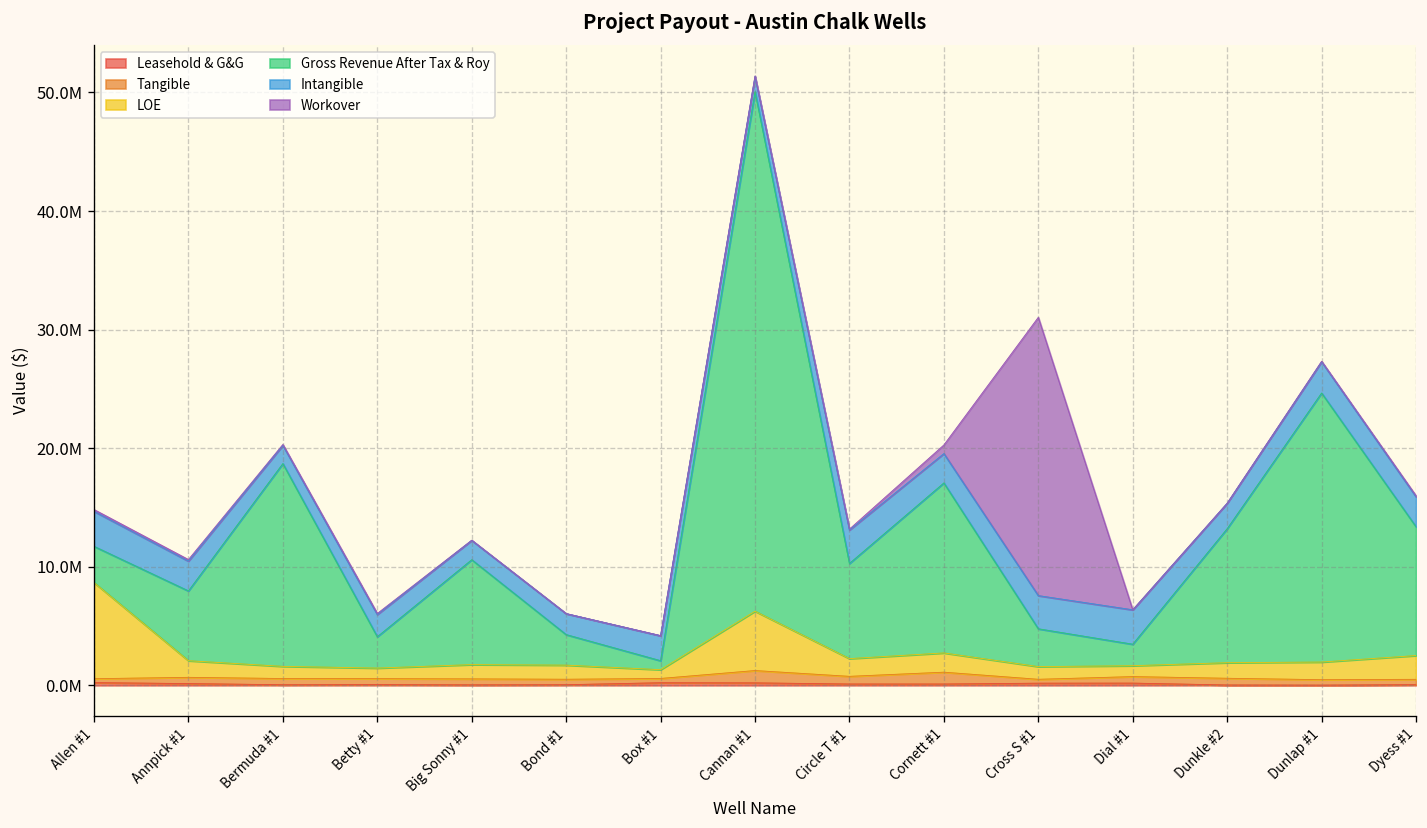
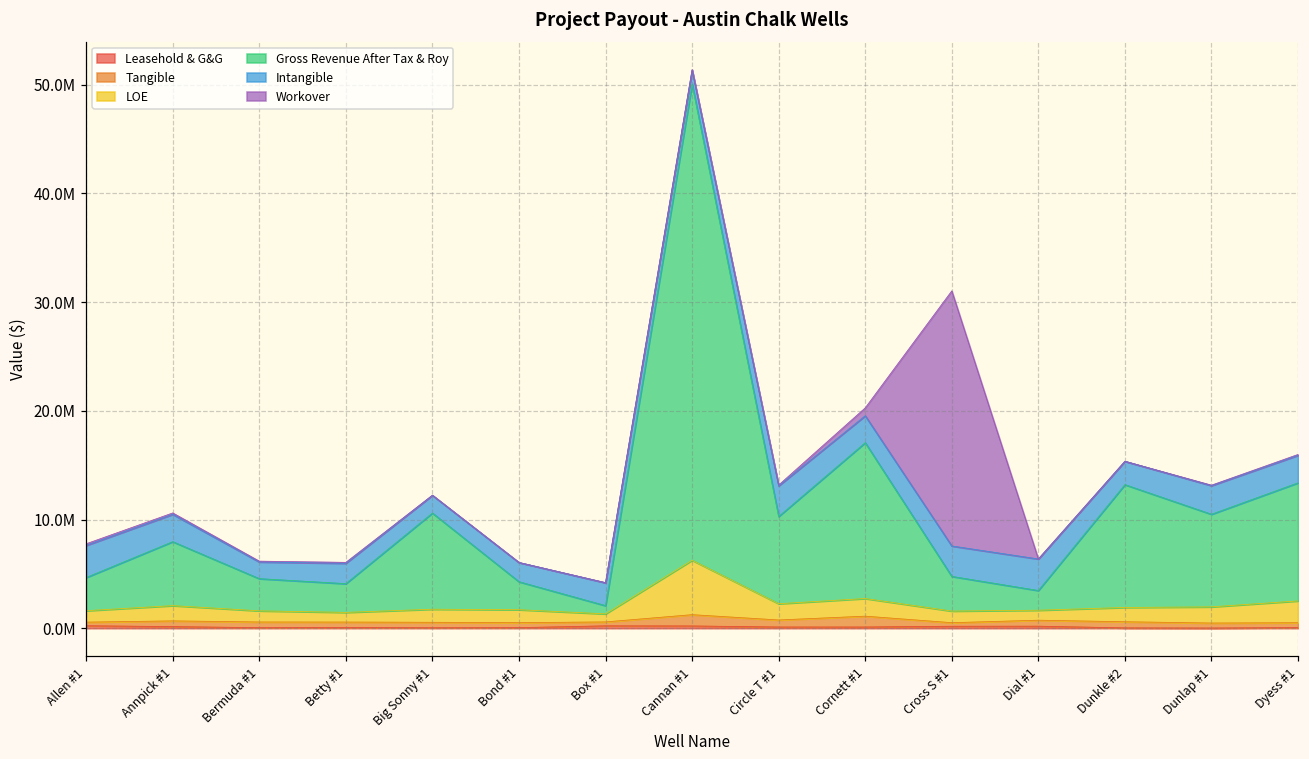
  {
    "LOE": {
-     "Allen #1": 8000000,
+     "Allen #1": 1000000,
      "Annpick #1": 1000000,
      "Bermuda #1": 1000000,
      "Betty #1": 1000000,
      "Big Sonny #1": 1000000,
      "Bond #1": 1000000,
      "Box #1": 1000000,
      "Cannan #1": 5000000,
      "Circle T #1": 1000000,
      "Cornett #1": 2000000,
      "Cross S #1": 1000000,
      "Dial #1": 1000000,
      "Dunkle #2": 1000000,
      "Dunlap #1": 1000000,
      "Dyess #1": 2000000
    },
    "Gross Revenue After Tax & Roy": {
      "Allen #1": 3000000,
      "Annpick #1": 6000000,
-     "Bermuda #1": 17000000,
+     "Bermuda #1": 3000000,
      "Betty #1": 3000000,
      "Big Sonny #1": 9000000,
      "Bond #1": 3000000,
      "Box #1": 1000000,
      "Cannan #1": 44000000,
      "Circle T #1": 8000000,
      "Cornett #1": 14000000,
      "Cross S #1": 3000000,
      "Dial #1": 2000000,
      "Dunkle #2": 11000000,
-     "Dunlap #1": 23000000,
+     "Dunlap #1": 9000000,
      "Dyess #1": 11000000
    },
    "Intangible": {
      "Cornett #1": 2000000,
      "Cross S #1": 3000000
    },
    "Workover": {
      "Cornett #1": 1000000,
      "Cross S #1": 23000000
    }
  }
